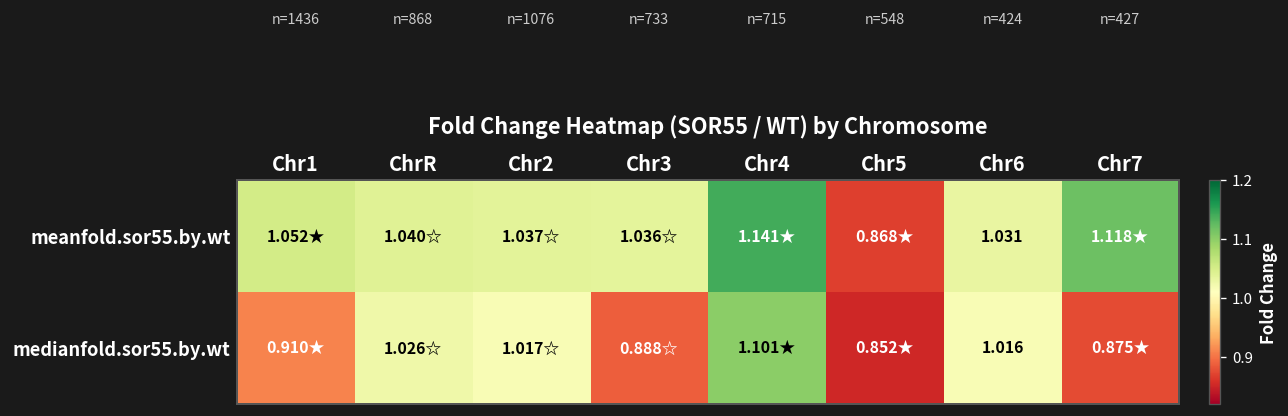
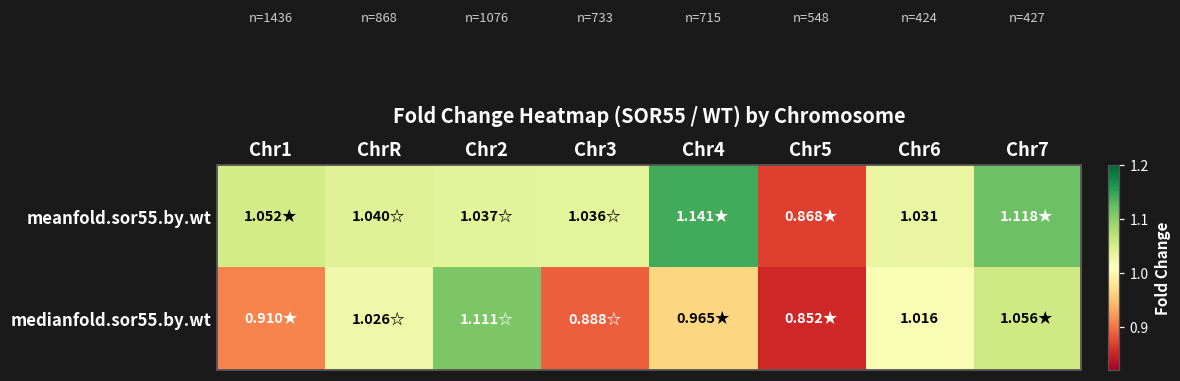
  {
    "meanfold.sor55.by.wt": {
      "Chr1": "1.052★",
      "ChrR": "1.040☆",
      "Chr2": "1.037☆",
      "Chr3": "1.036☆",
      "Chr4": "1.141★",
      "Chr5": "0.868★",
      "Chr6": "1.031",
      "Chr7": "1.118★"
    },
    "medianfold.sor55.by.wt": {
      "Chr1": "0.910★",
      "ChrR": "1.026☆",
-     "Chr2": "1.017☆",
+     "Chr2": "1.111☆",
      "Chr3": "0.888☆",
-     "Chr4": "1.101★",
+     "Chr4": "0.965★",
      "Chr5": "0.852★",
      "Chr6": "1.016",
-     "Chr7": "0.875★"
+     "Chr7": "1.056★"
    }
  }
